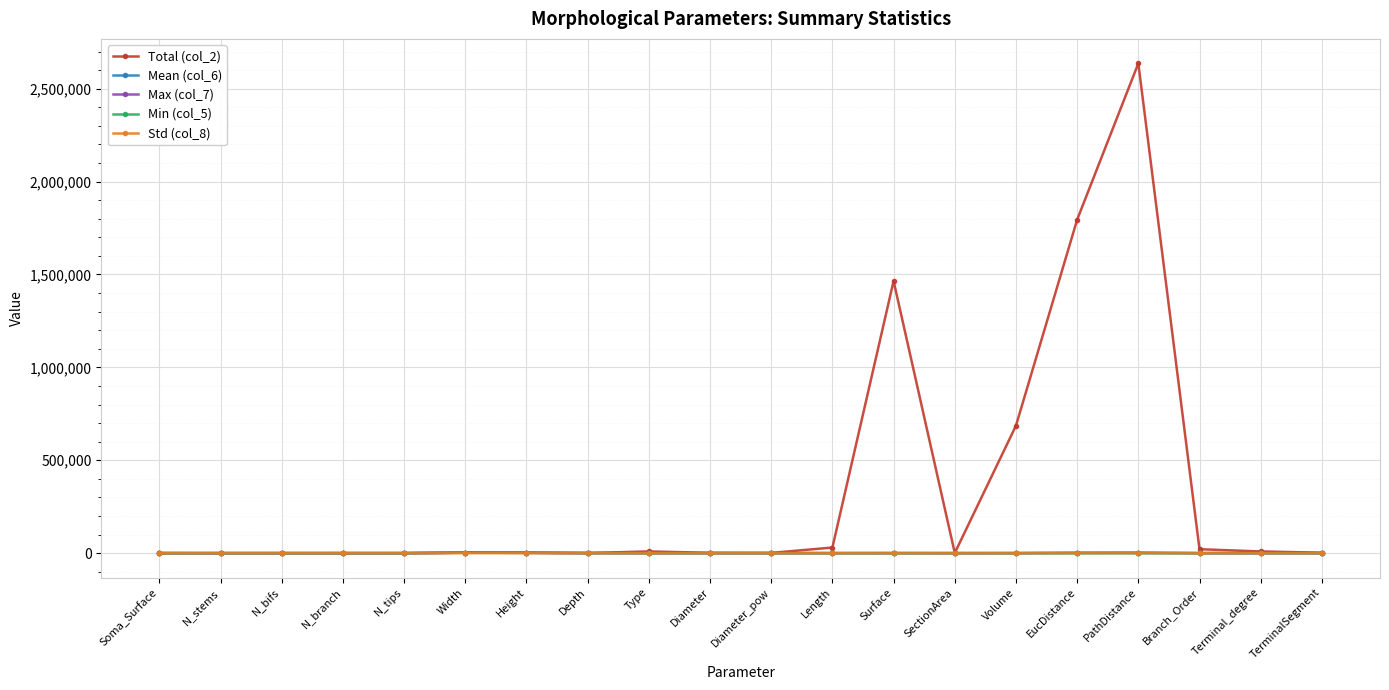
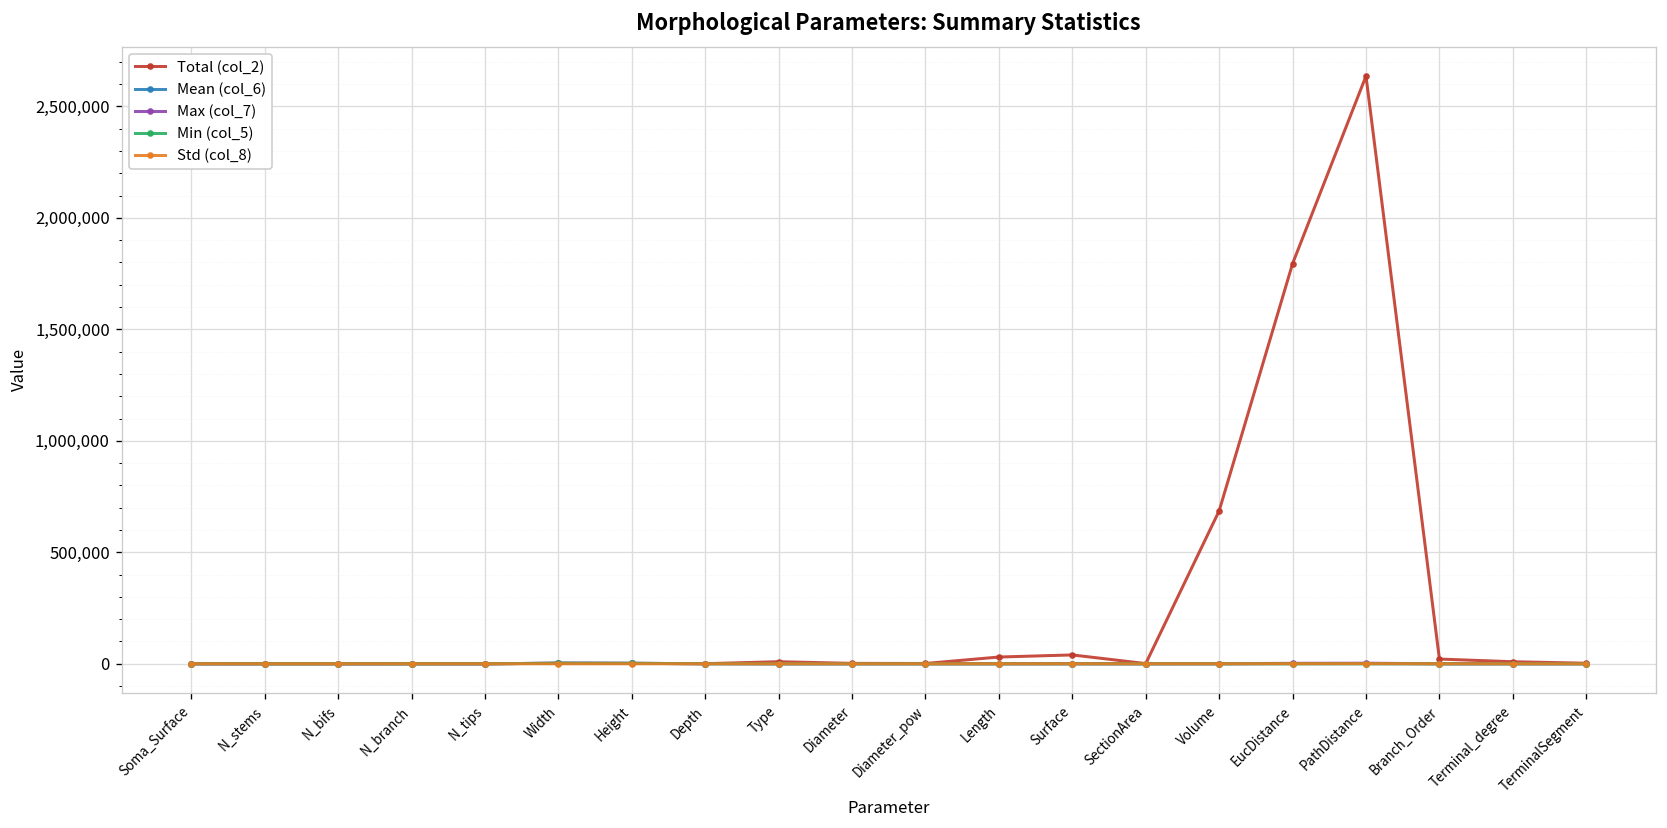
  {
    "Total (col_2)": {
      "Length": "30,000",
-     "Surface": "1,460,000",
+     "Surface": "40,000",
      "Volume": "690,000",
      "EucDistance": "1,790,000",
      "PathDistance": "2,640,000",
      "Branch_Order": "20,000"
    },
    "Std (col_8)": {
      "Length": "0",
      "Surface": "0",
      "Volume": "0",
      "EucDistance": "0",
      "PathDistance": "0",
      "Branch_Order": "0"
    }
  }
